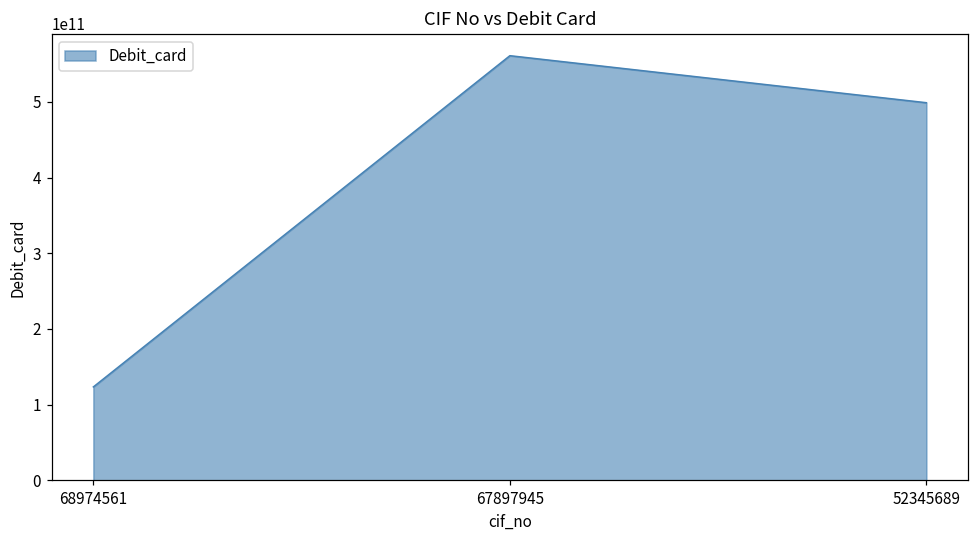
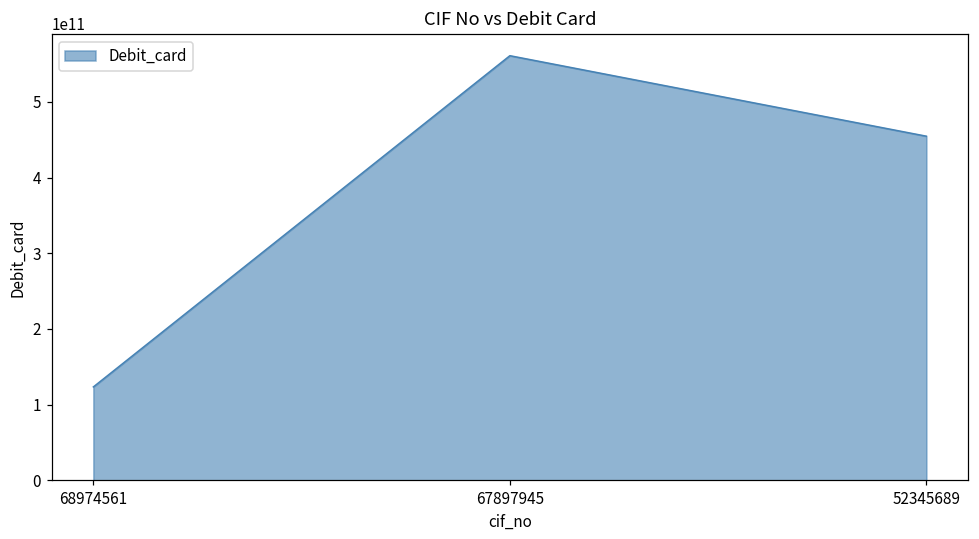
  {
    "68974561": 120000000000,
    "67897945": 560000000000,
-   "52345689": 500000000000
+   "52345689": 450000000000
  }
